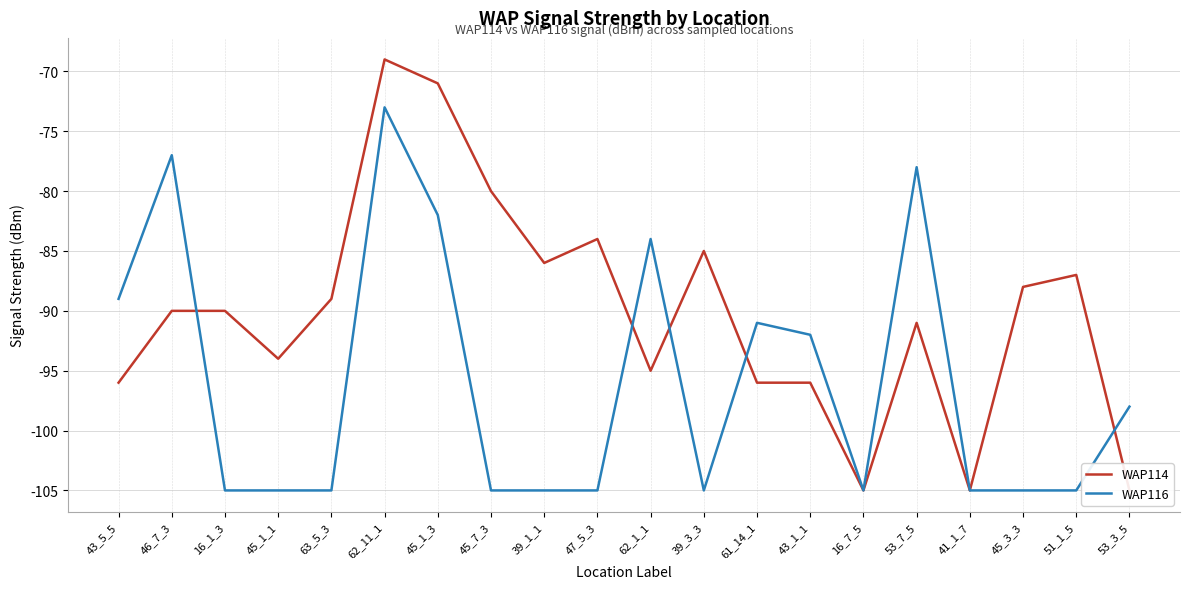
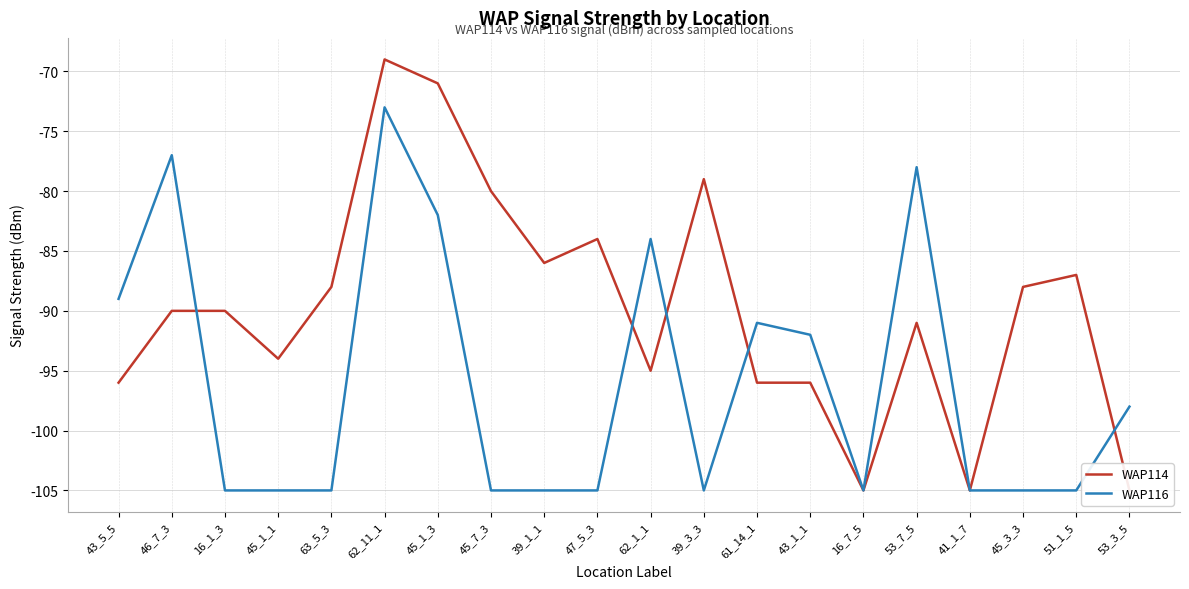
  {
    "WAP114": {
      "43_5_5": -96,
      "46_7_3": -90,
      "16_1_3": -90,
      "45_1_1": -94,
-     "63_5_3": -89,
+     "63_5_3": -88,
      "62_11_1": -69,
      "45_1_3": -71,
      "45_7_3": -80,
      "39_1_1": -86,
      "47_5_3": -84,
      "62_1_1": -95,
-     "39_3_3": -85,
+     "39_3_3": -79,
      "61_14_1": -96,
      "43_1_1": -96,
      "53_7_5": -91,
      "45_3_3": -88,
      "51_1_5": -87
    },
    "WAP116": {
      "43_5_5": -89,
      "46_7_3": -77,
      "16_1_3": -105,
      "45_1_1": -105,
      "63_5_3": -105,
      "62_11_1": -73,
      "45_1_3": -82,
      "45_7_3": -105,
      "39_1_1": -105,
      "47_5_3": -105,
      "62_1_1": -84,
      "39_3_3": -105,
      "61_14_1": -91,
      "43_1_1": -92,
      "53_7_5": -78,
      "45_3_3": -105,
      "51_1_5": -105,
      "53_3_5": -98
    }
  }
